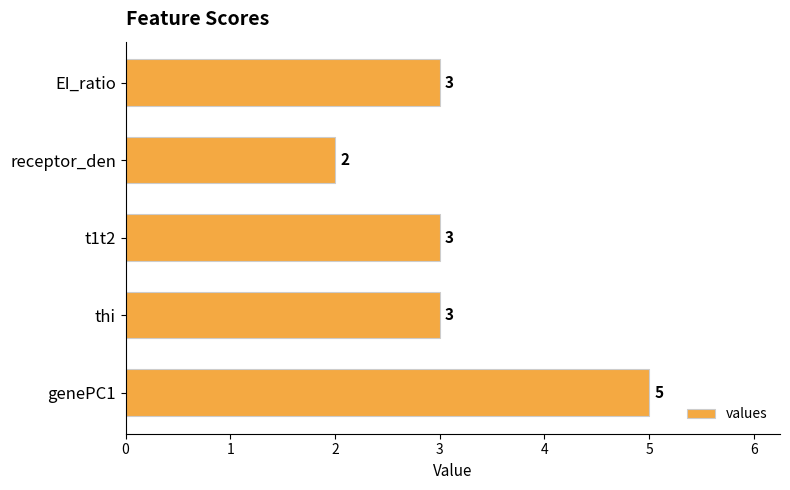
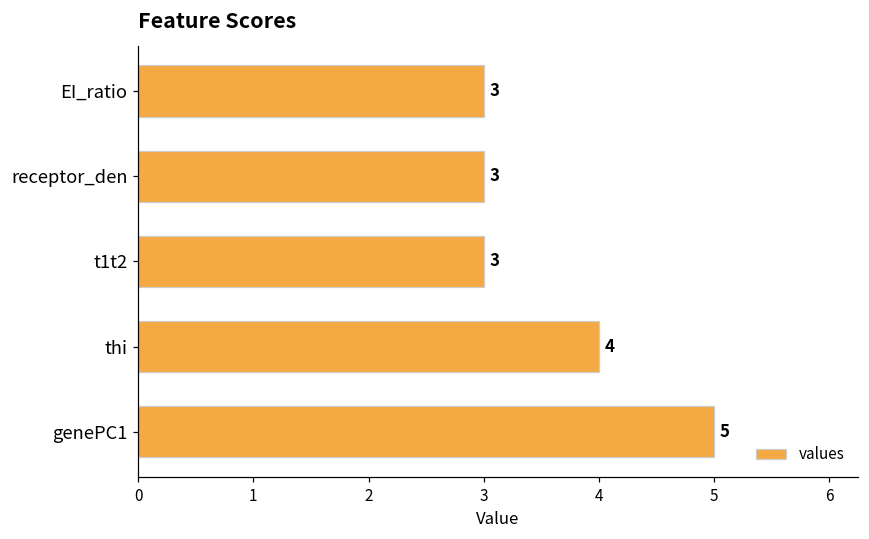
  {
    "EI_ratio": 3,
-   "receptor_den": 2,
+   "receptor_den": 3,
    "t1t2": 3,
-   "thi": 3,
+   "thi": 4,
    "genePC1": 5
  }
